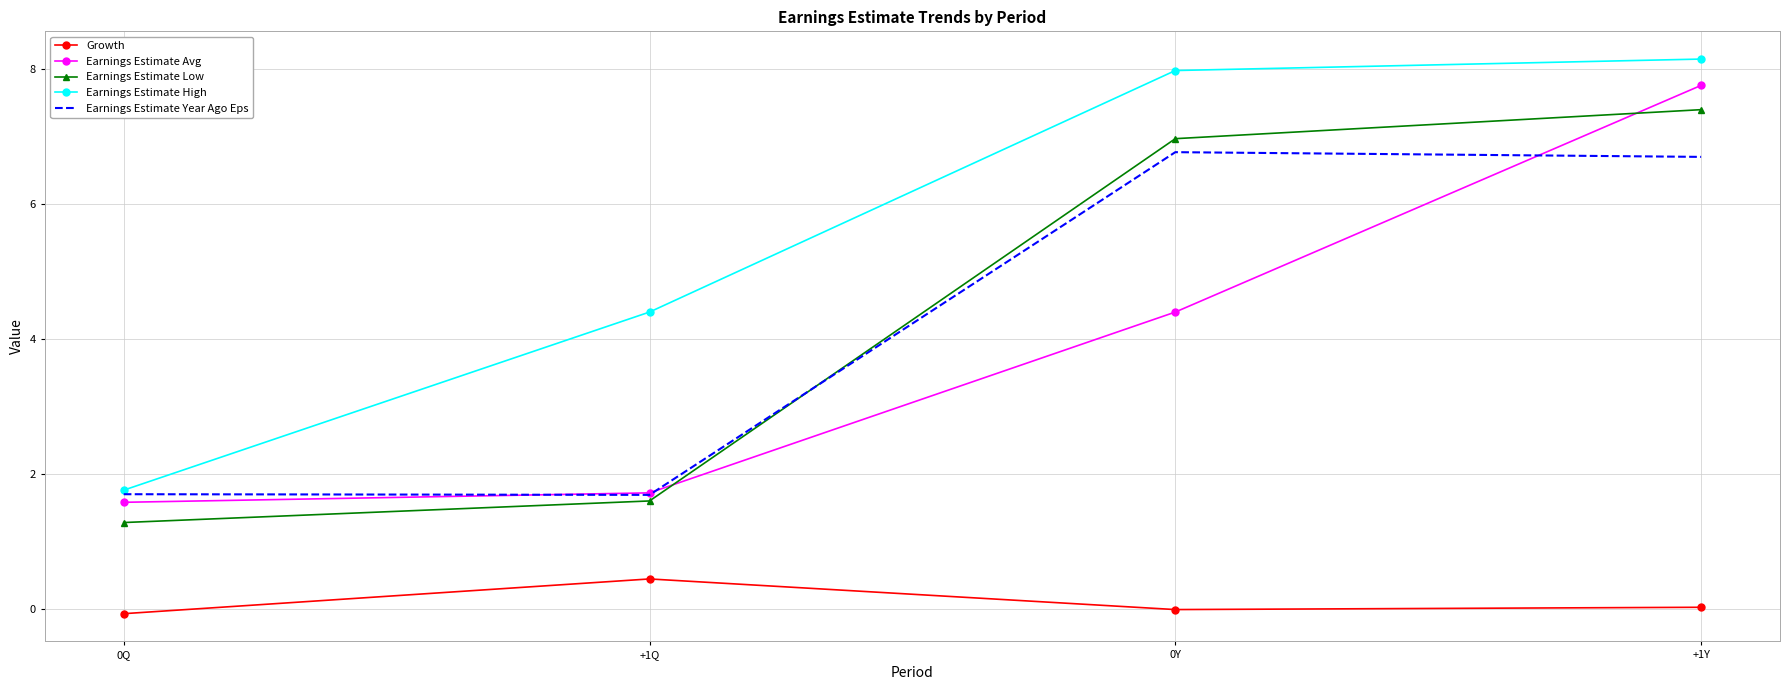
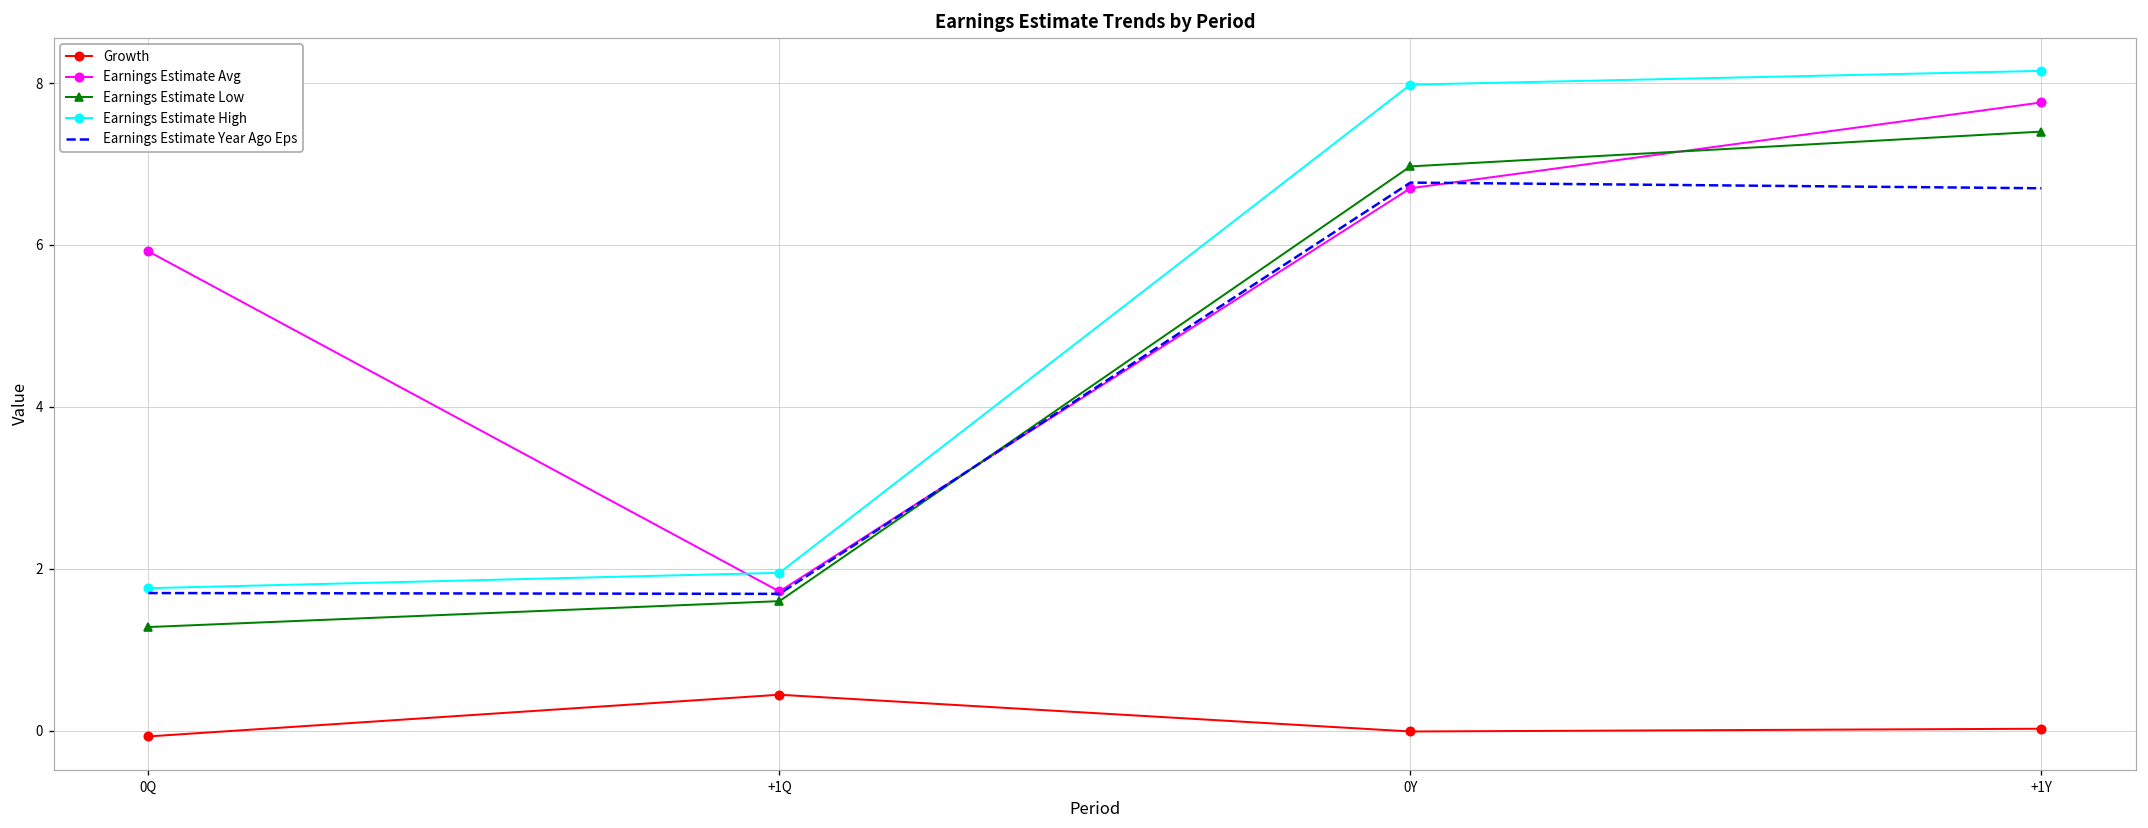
  {
    "Growth": {
      "0Q": -0.1,
      "+1Q": 0.4,
      "0Y": 0.0,
      "+1Y": 0.0
    },
    "Earnings Estimate Avg": {
-     "0Q": 1.6,
-     "0Y": 4.4,
+     "0Q": 5.9,
+     "0Y": 6.7,
      "+1Y": 7.8
    },
    "Earnings Estimate Low": {
      "0Q": 1.3,
      "+1Q": 1.6,
      "0Y": 7.0,
      "+1Y": 7.4
    },
    "Earnings Estimate High": {
      "0Q": 1.8,
-     "+1Q": 4.4,
+     "+1Q": 2.0,
      "0Y": 8.0,
      "+1Y": 8.2
    },
    "Earnings Estimate Year Ago Eps": {
      "0Q": 1.7,
      "0Y": 6.8,
      "+1Y": 6.7
    }
  }
